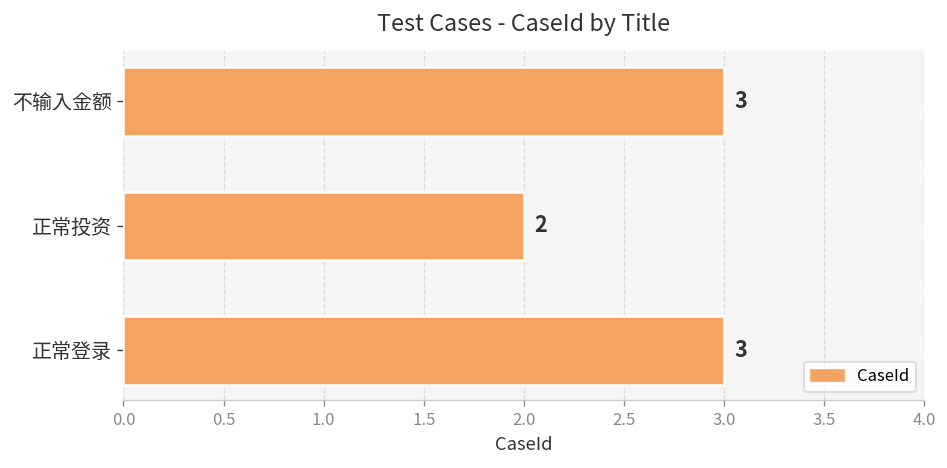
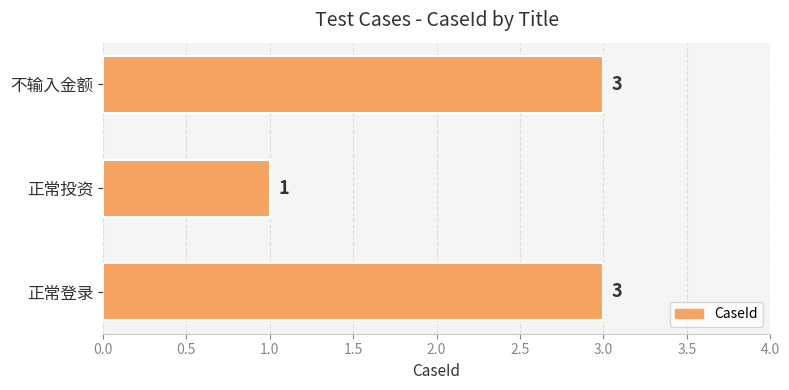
  {
    "不输入金额": 3,
-   "正常投资": 2,
+   "正常投资": 1,
    "正常登录": 3
  }
